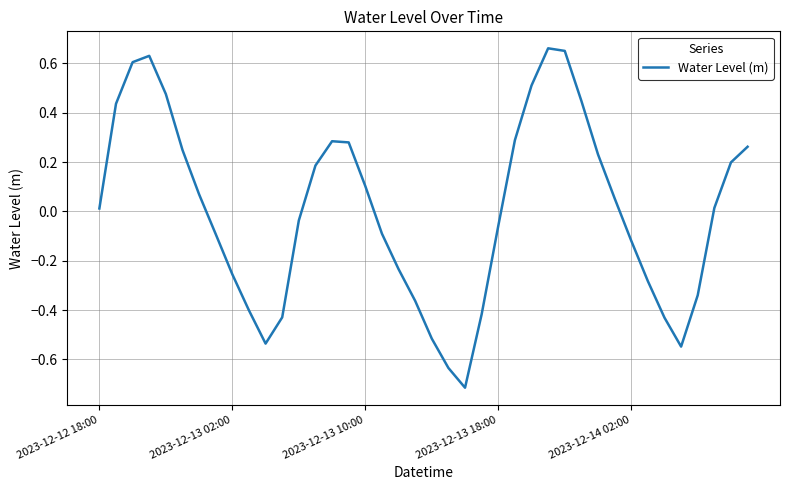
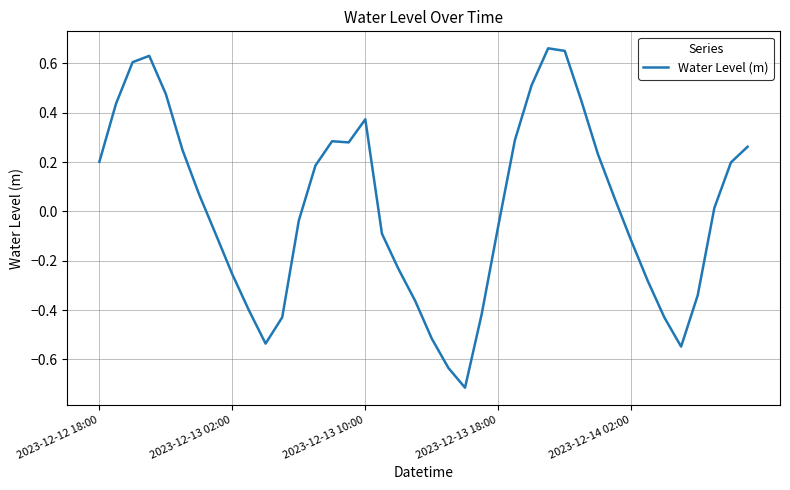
  {
-   "2023-12-12 18:00": 0.01,
+   "2023-12-12 18:00": 0.20,
    "2023-12-13 02:00": -0.25,
-   "2023-12-13 10:00": 0.10,
+   "2023-12-13 10:00": 0.37,
    "2023-12-13 18:00": -0.06,
    "2023-12-14 02:00": -0.12
  }
